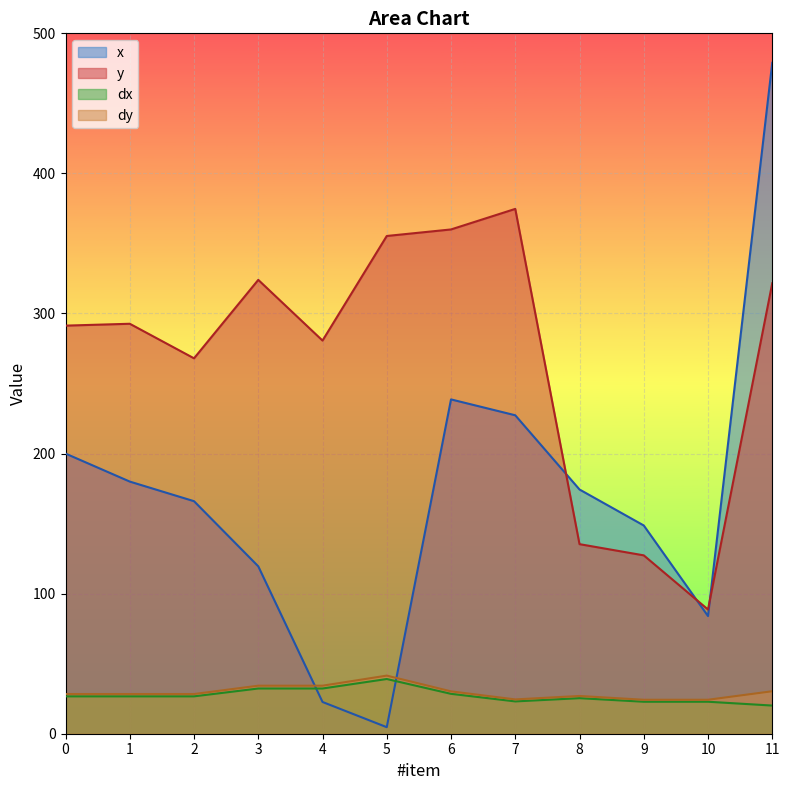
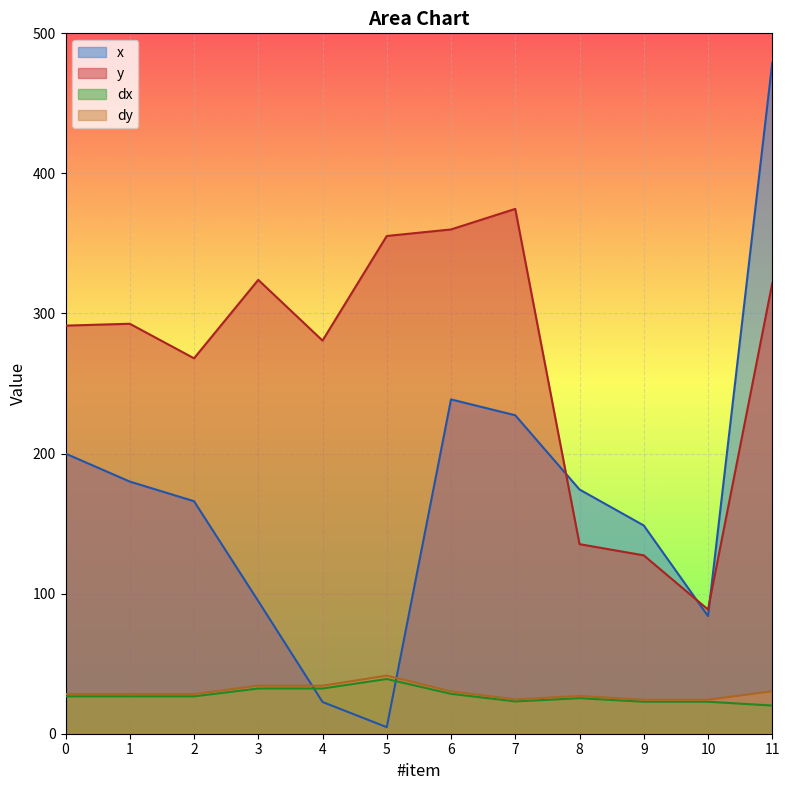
  {
    "x": {
      "0": 200,
      "1": 180,
      "2": 166,
-     "3": 119,
+     "3": 95,
      "4": 23,
      "5": 5,
      "6": 239,
      "7": 227,
      "8": 174,
      "9": 149,
      "10": 84,
      "11": 479
    },
    "dx": {
      "3": 32,
      "4": 32,
      "5": 39,
      "11": 20
    }
  }
